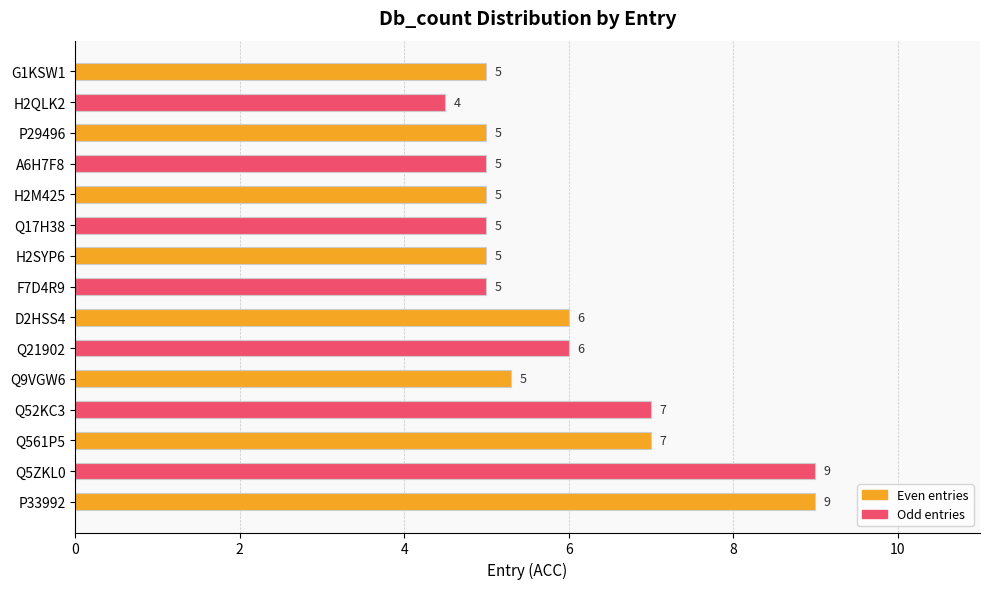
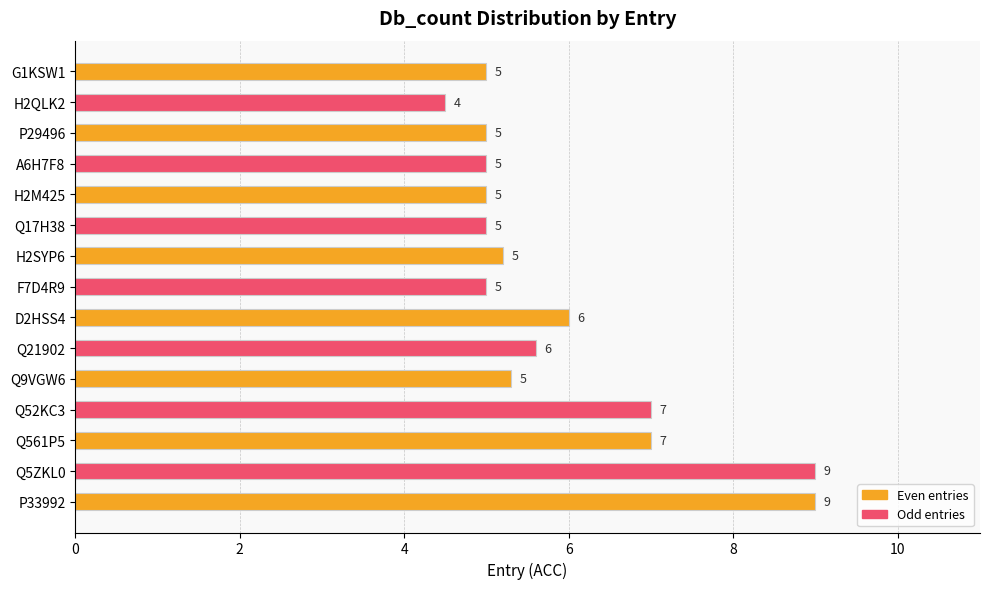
  {
-   "H2SYP6": 5.0,
-   "Q21902": 6.0
+   "H2SYP6": 5.2,
+   "Q21902": 5.6
  }
